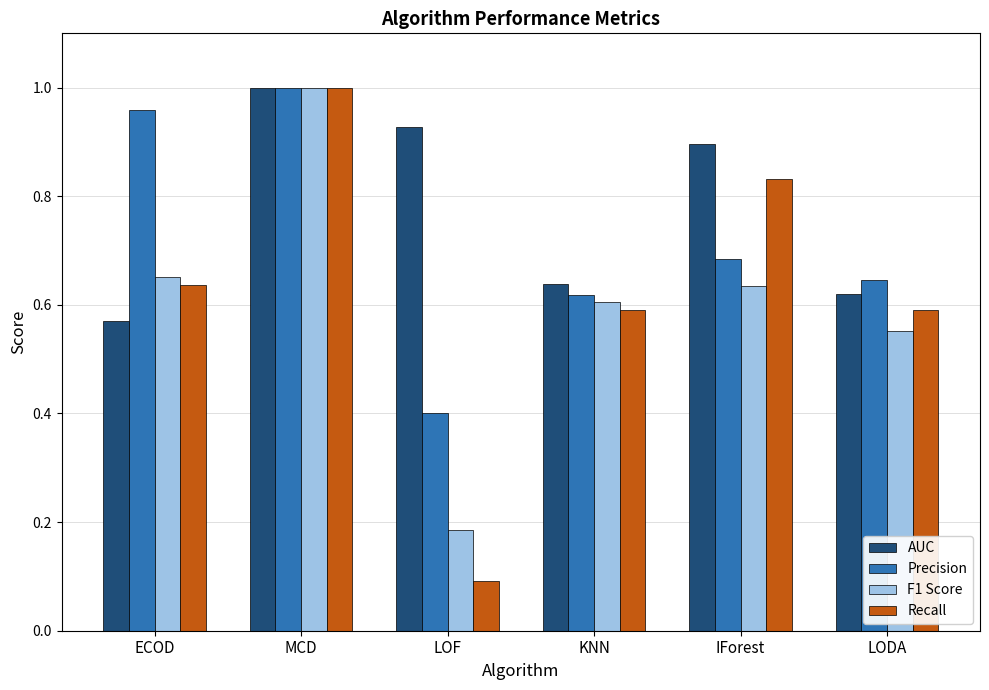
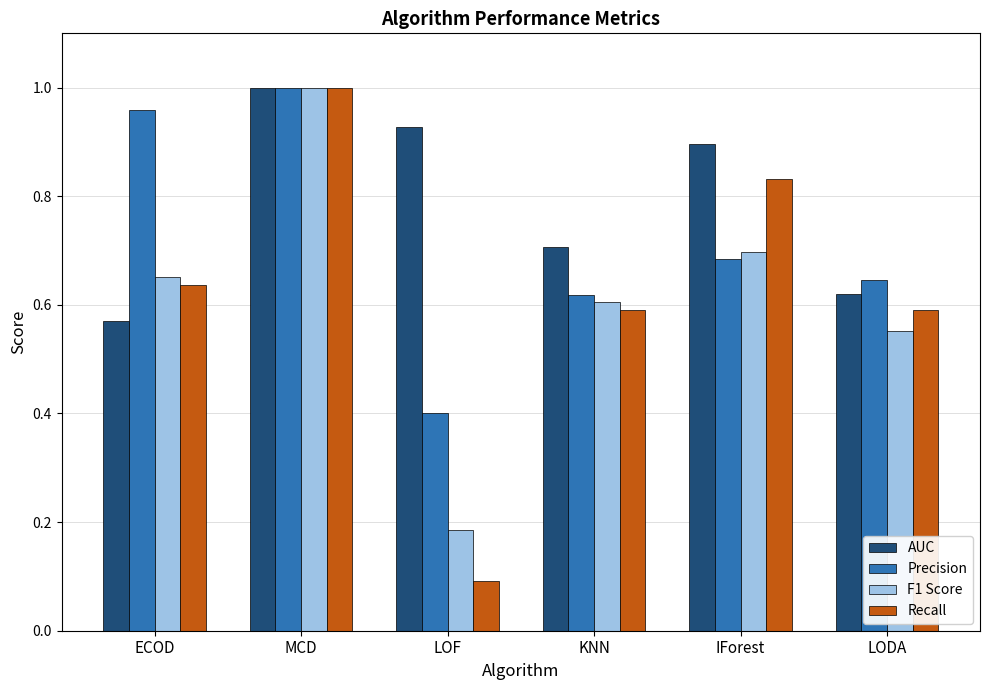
  {
    "AUC": {
      "ECOD": 0.57,
      "MCD": 1.00,
      "LOF": 0.93,
-     "KNN": 0.64,
+     "KNN": 0.71,
      "IForest": 0.90,
      "LODA": 0.62
    },
    "Precision": {
      "ECOD": 0.96,
      "MCD": 1.00,
      "LOF": 0.40,
      "KNN": 0.62,
      "IForest": 0.68,
      "LODA": 0.65
    },
    "F1 Score": {
      "ECOD": 0.65,
      "MCD": 1.00,
      "LOF": 0.18,
      "KNN": 0.60,
-     "IForest": 0.63,
+     "IForest": 0.70,
      "LODA": 0.55
    },
    "Recall": {
      "ECOD": 0.64,
      "MCD": 1.00,
      "LOF": 0.09,
      "KNN": 0.59,
      "IForest": 0.83,
      "LODA": 0.59
    }
  }
